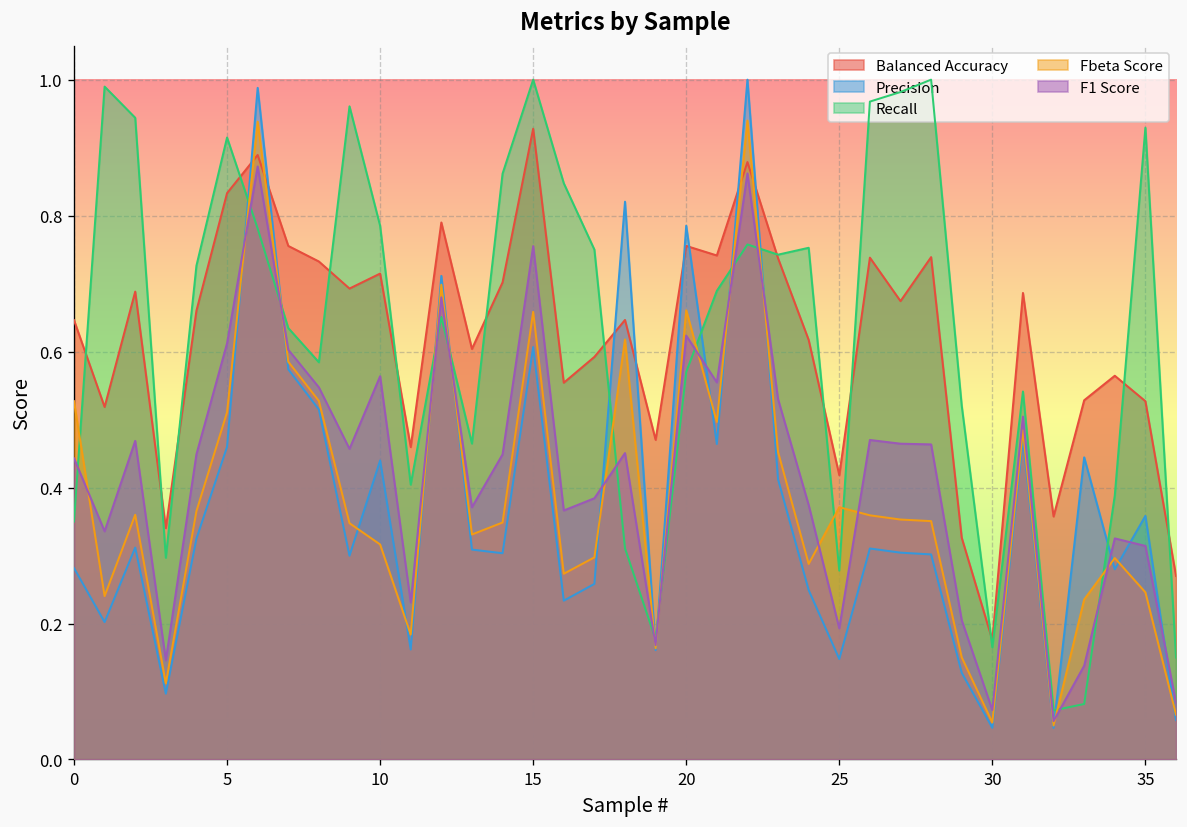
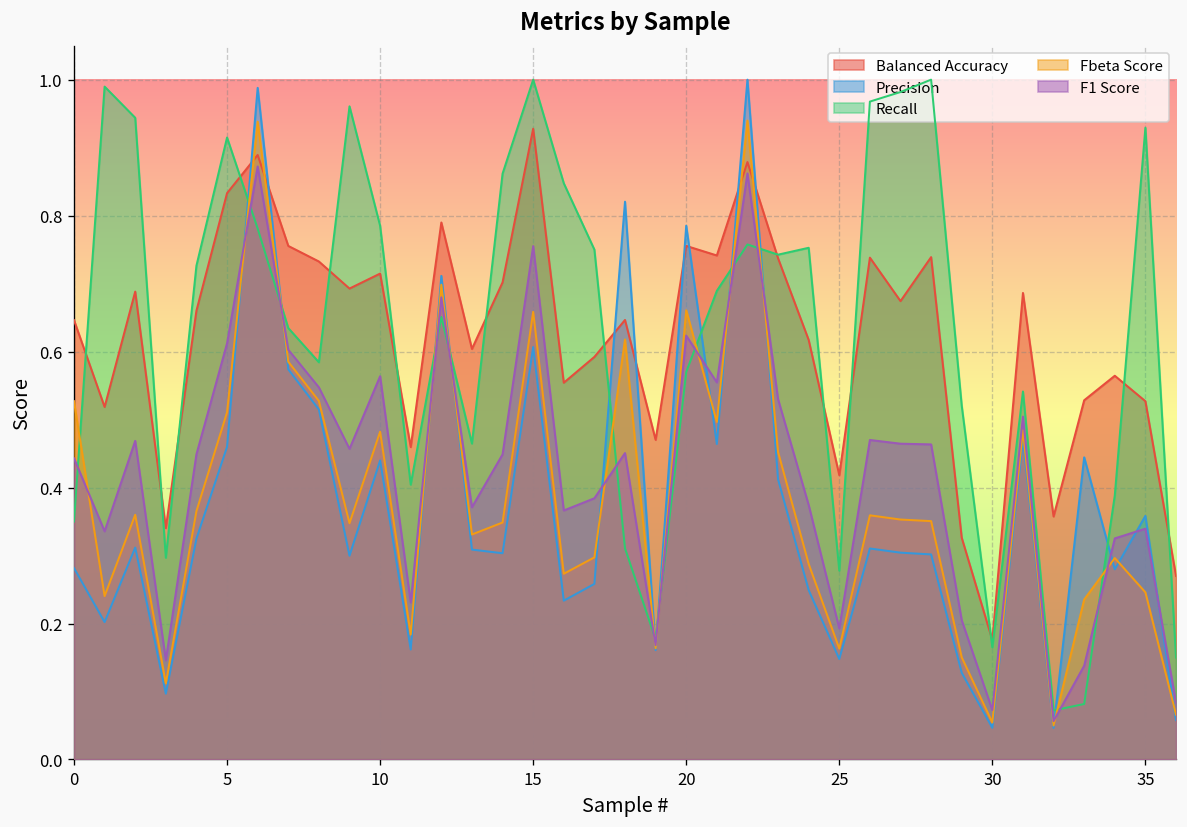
  {
    "Balanced Accuracy": {
      "0": 0.65,
      "5": 0.83,
      "10": 0.71,
      "15": 0.93,
      "20": 0.76,
      "25": 0.42,
      "30": 0.18,
      "35": 0.53
    },
    "Precision": {
      "0": 0.28,
      "5": 0.46,
      "10": 0.44,
      "15": 0.61,
      "20": 0.79,
      "25": 0.15,
      "30": 0.05,
      "35": 0.36
    },
    "Recall": {
      "0": 0.35,
      "5": 0.91,
      "10": 0.79,
      "15": 1.00,
      "20": 0.57,
      "25": 0.28,
      "30": 0.16,
      "35": 0.93
    },
    "Fbeta Score": {
      "0": 0.53,
      "5": 0.51,
-     "10": 0.32,
+     "10": 0.48,
      "15": 0.66,
      "20": 0.66,
-     "25": 0.37,
+     "25": 0.16,
      "30": 0.05,
      "35": 0.25
    },
    "F1 Score": {
      "0": 0.44,
      "5": 0.61,
      "10": 0.56,
      "15": 0.76,
      "20": 0.62,
      "25": 0.19,
      "30": 0.07,
-     "35": 0.31
+     "35": 0.34
    }
  }
